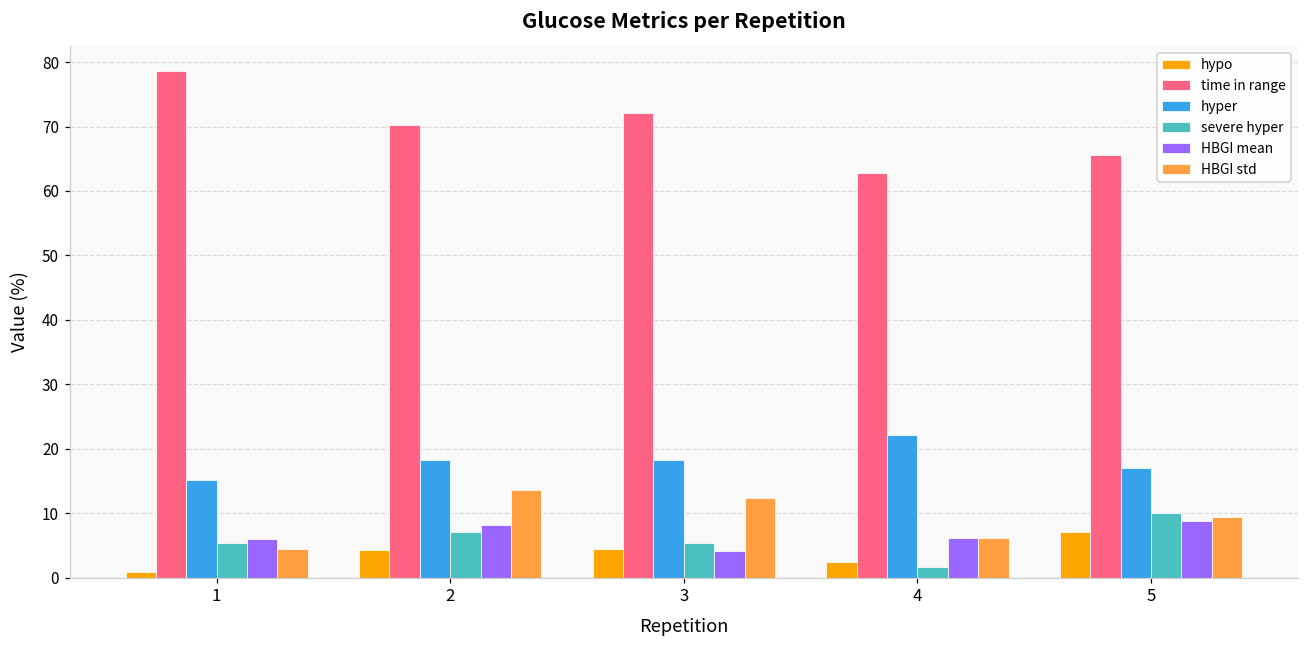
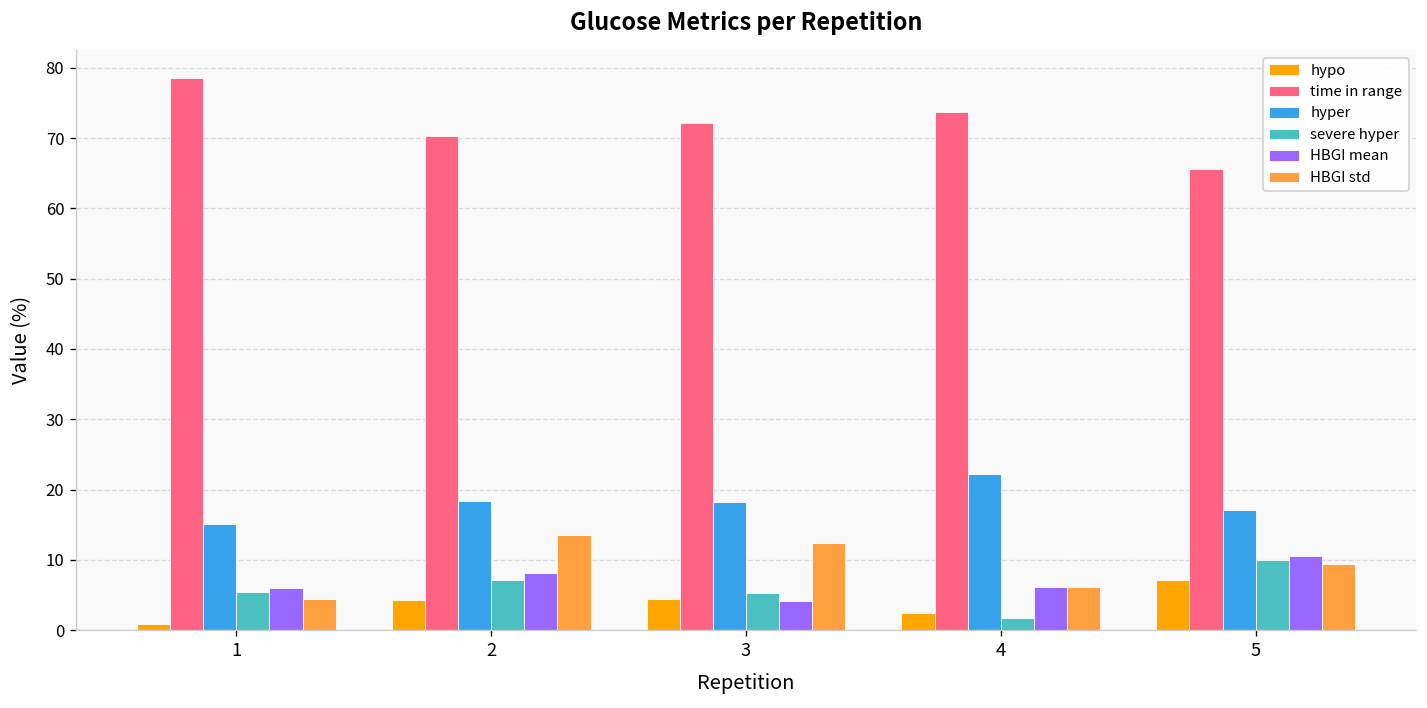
  {
    "hypo": {
      "1": 1,
      "2": 4,
      "3": 4,
      "4": 2,
      "5": 7
    },
    "time in range": {
      "1": 79,
      "2": 70,
      "3": 72,
-     "4": 63,
+     "4": 74,
      "5": 66
    },
    "HBGI mean": {
      "1": 6,
      "2": 8,
      "3": 4,
      "4": 6,
-     "5": 9
+     "5": 11
    },
    "HBGI std": {
      "1": 4,
      "2": 14,
      "3": 12,
      "4": 6,
      "5": 9
    }
  }
